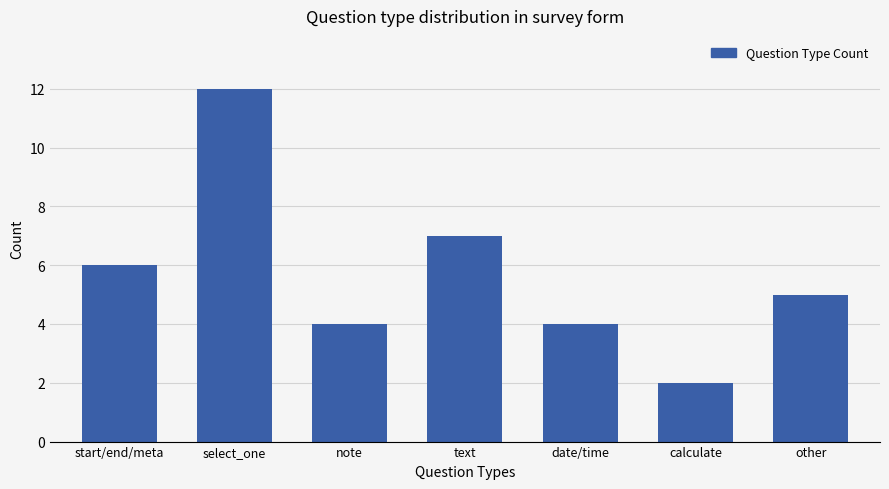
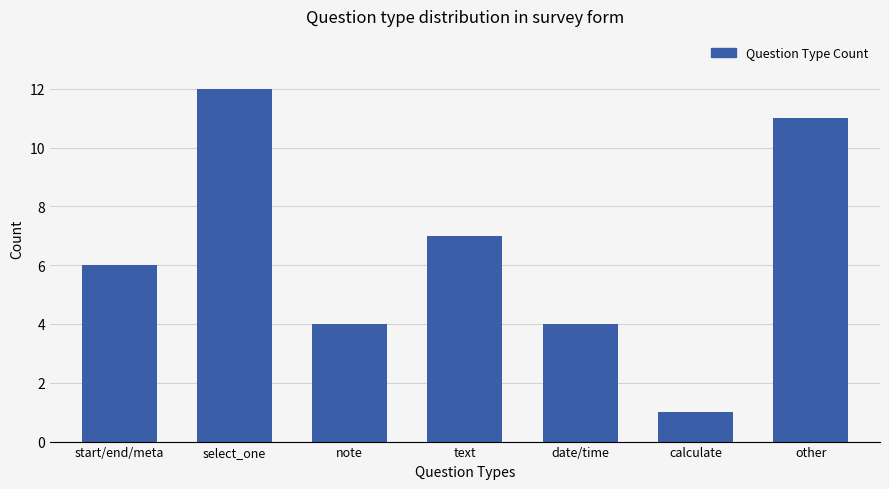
  {
    "start/end/meta": 6,
    "select_one": 12,
    "note": 4,
    "text": 7,
    "date/time": 4,
-   "calculate": 2,
-   "other": 5
+   "calculate": 1,
+   "other": 11
  }
